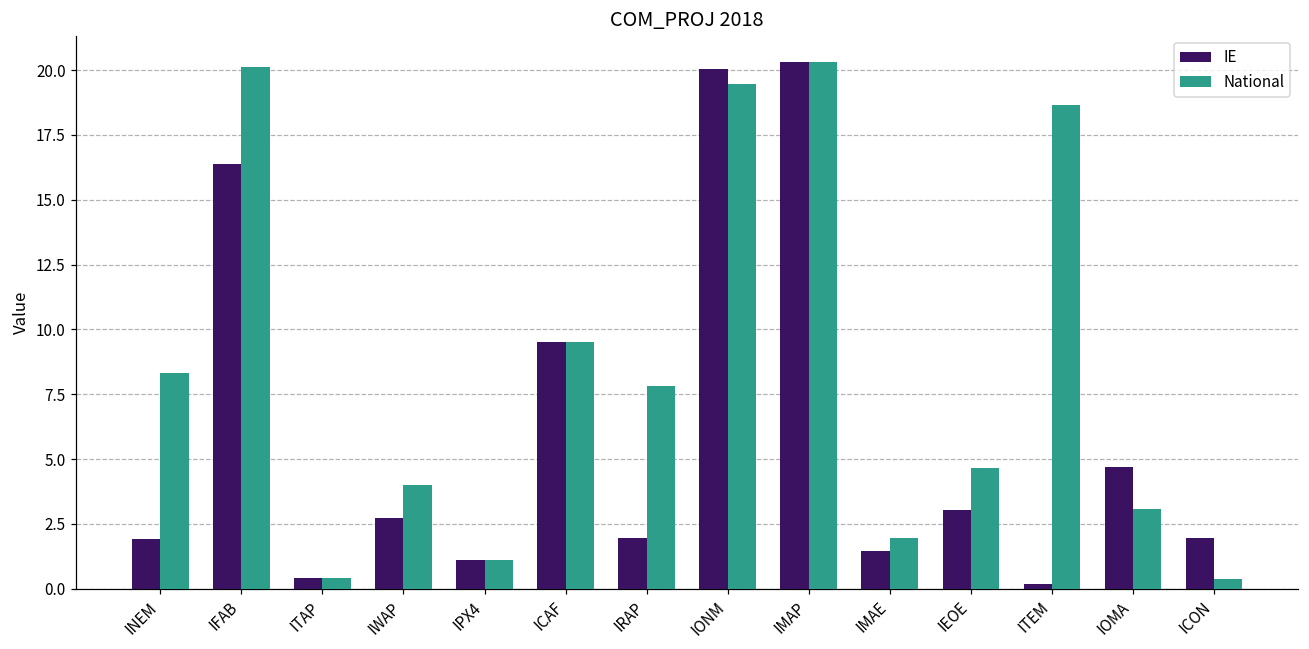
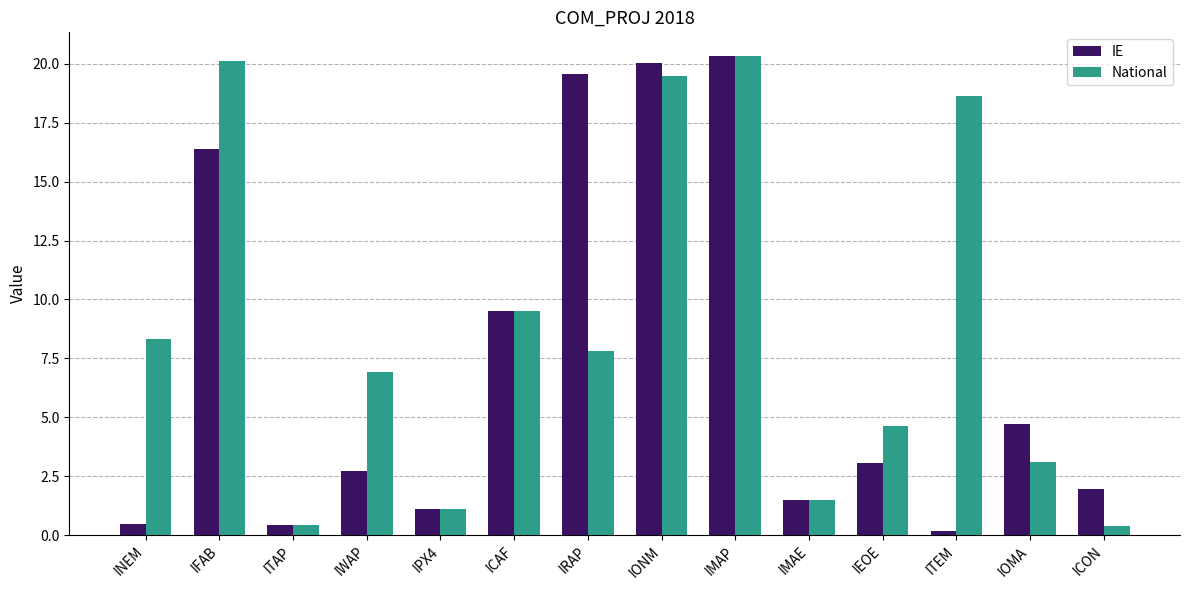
  {
    "IE": {
-     "INEM": 1.9,
+     "INEM": 0.5,
      "IFAB": 16.4,
      "ITAP": 0.4,
      "IWAP": 2.7,
      "IPX4": 1.1,
      "ICAF": 9.5,
-     "IRAP": 2.0,
+     "IRAP": 19.6,
      "IONM": 20.0,
      "IMAP": 20.3,
      "IMAE": 1.5,
      "IEOE": 3.1,
      "ITEM": 0.2,
      "IOMA": 4.7,
      "ICON": 2.0
    },
    "National": {
      "INEM": 8.3,
      "IFAB": 20.1,
      "ITAP": 0.4,
-     "IWAP": 4.0,
+     "IWAP": 6.9,
      "IPX4": 1.1,
      "ICAF": 9.5,
      "IRAP": 7.8,
      "IONM": 19.5,
      "IMAP": 20.3,
-     "IMAE": 1.9,
+     "IMAE": 1.5,
      "IEOE": 4.7,
      "ITEM": 18.6,
      "IOMA": 3.1,
      "ICON": 0.4
    }
  }
